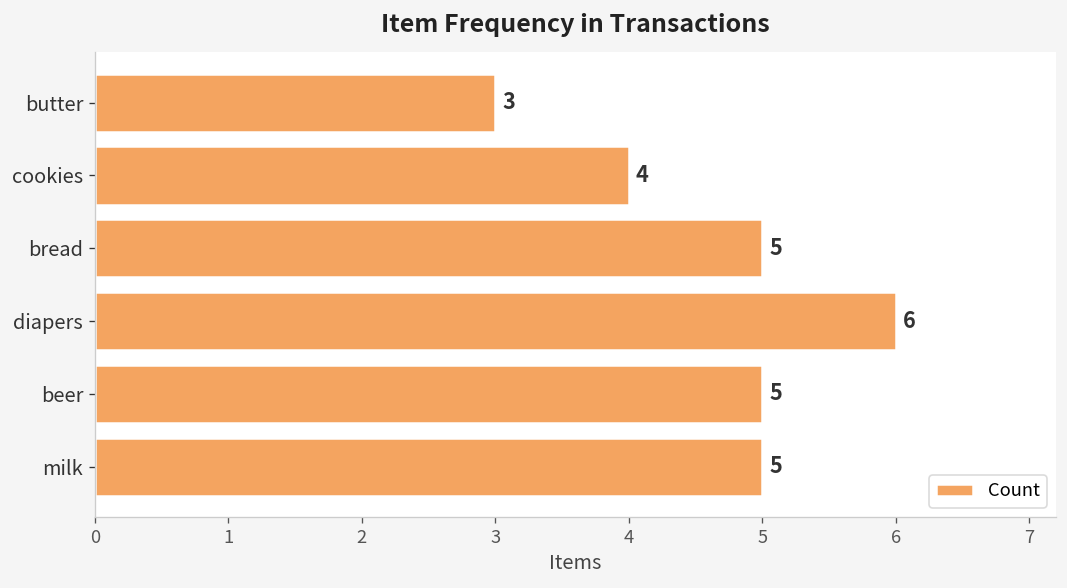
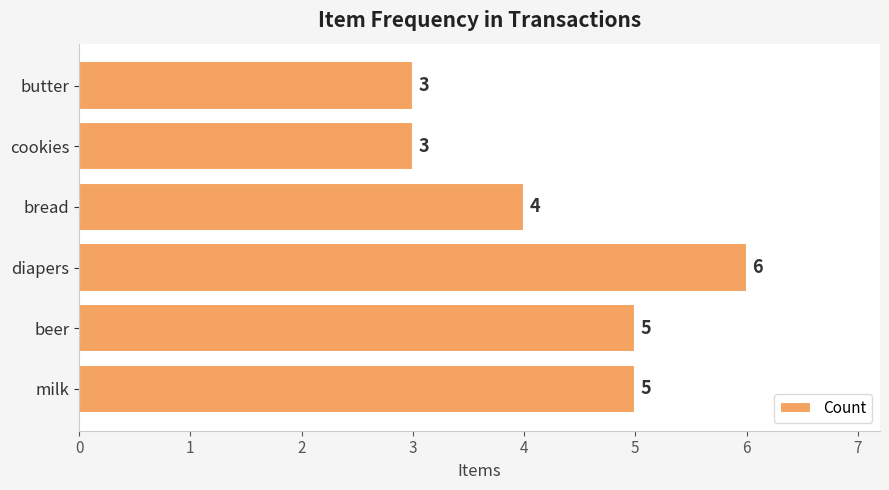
  {
    "butter": 3,
-   "cookies": 4,
-   "bread": 5,
+   "cookies": 3,
+   "bread": 4,
    "diapers": 6,
    "beer": 5,
    "milk": 5
  }
